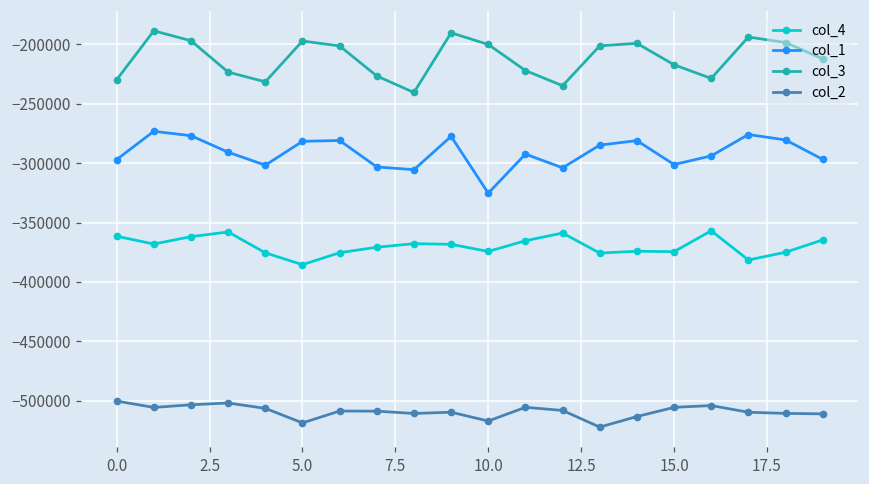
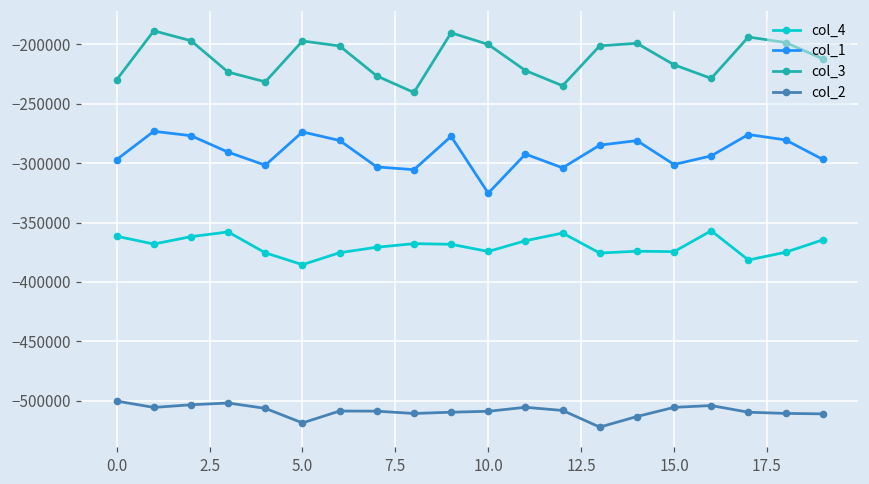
  {
    "col_1": {
      "0.0": -297000,
-     "5.0": -282000,
+     "5.0": -274000,
      "10.0": -325000,
      "15.0": -301000
    },
    "col_2": {
      "0.0": -500000,
      "5.0": -519000,
-     "10.0": -517000,
+     "10.0": -509000,
      "15.0": -506000
    }
  }
